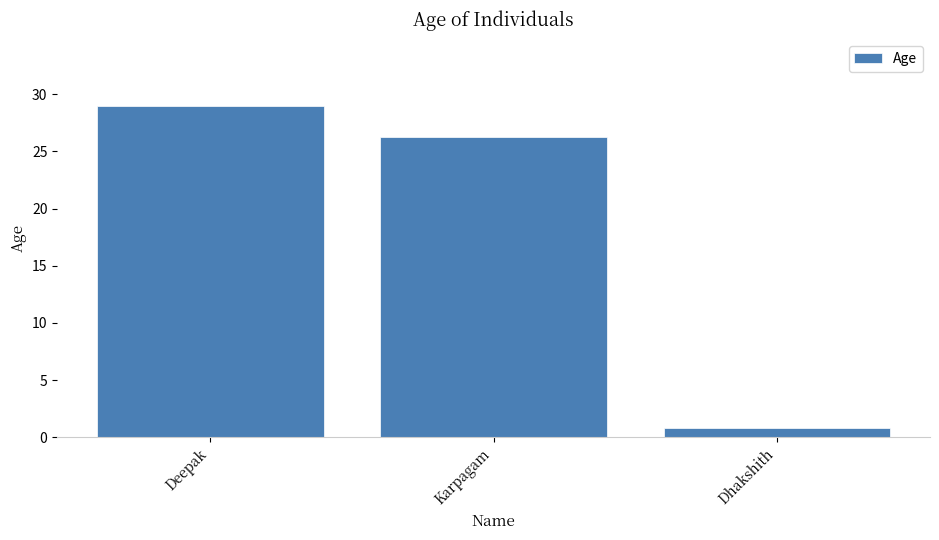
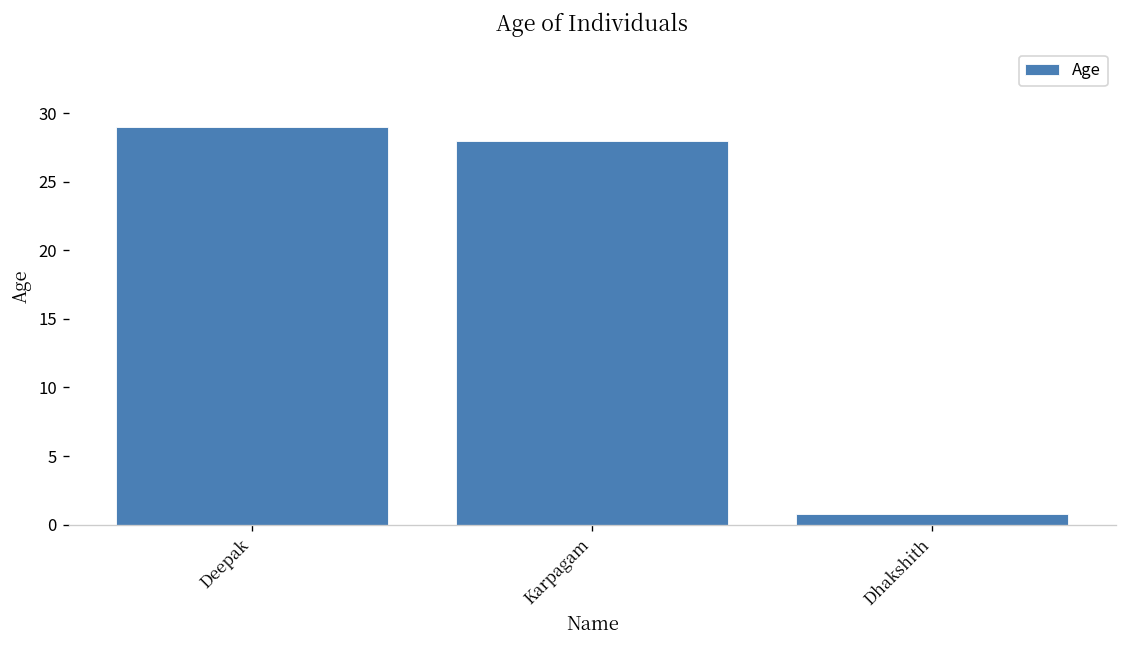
  {
    "Deepak": 29.0,
-   "Karpagam": 26.3,
+   "Karpagam": 28.0,
    "Dhakshith": 0.8
  }
